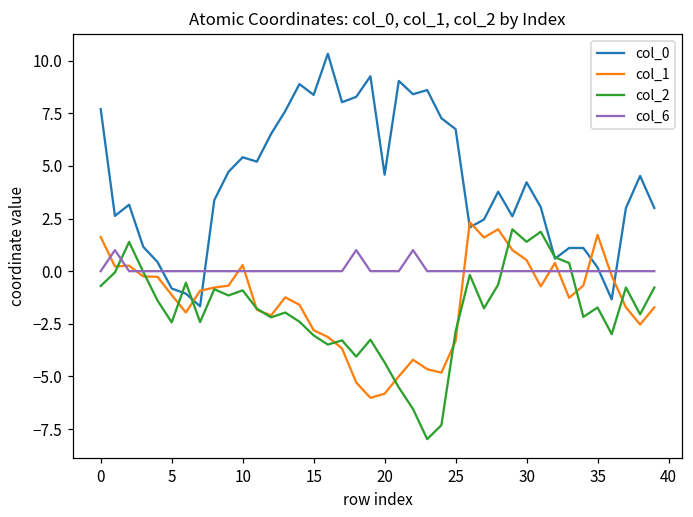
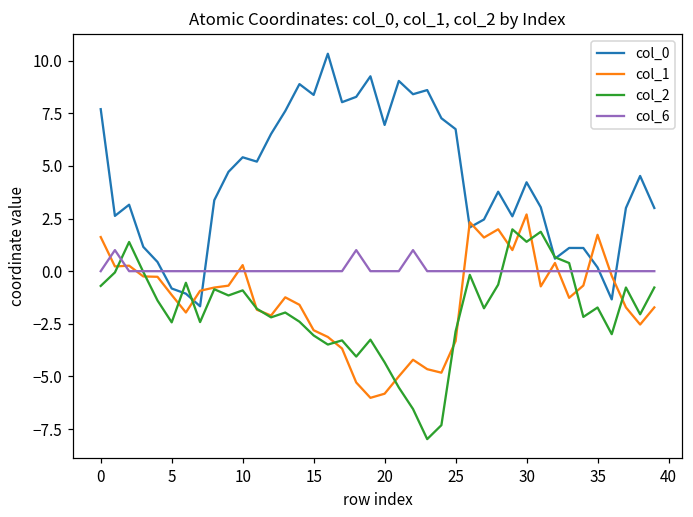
  {
    "col_0": {
      "0": 7.7,
      "5": -0.8,
      "10": 5.4,
      "15": 8.4,
-     "20": 4.6,
+     "20": 6.9,
      "25": 6.7,
      "30": 4.2,
      "35": 0.2
    },
    "col_1": {
      "0": 1.6,
      "5": -1.1,
      "10": 0.3,
      "15": -2.8,
      "20": -5.8,
      "25": -3.3,
-     "30": 0.5,
+     "30": 2.7,
      "35": 1.7
    },
    "col_2": {
      "0": -0.7,
      "5": -2.4,
      "10": -0.9,
      "15": -3.1,
      "20": -4.3,
      "25": -2.9,
      "30": 1.4,
      "35": -1.7
    },
    "col_6": {
      "0": 0.0,
      "5": 0.0,
      "10": 0.0,
      "15": 0.0,
      "20": 0.0,
      "25": 0.0,
      "30": 0.0,
      "35": 0.0
    }
  }
